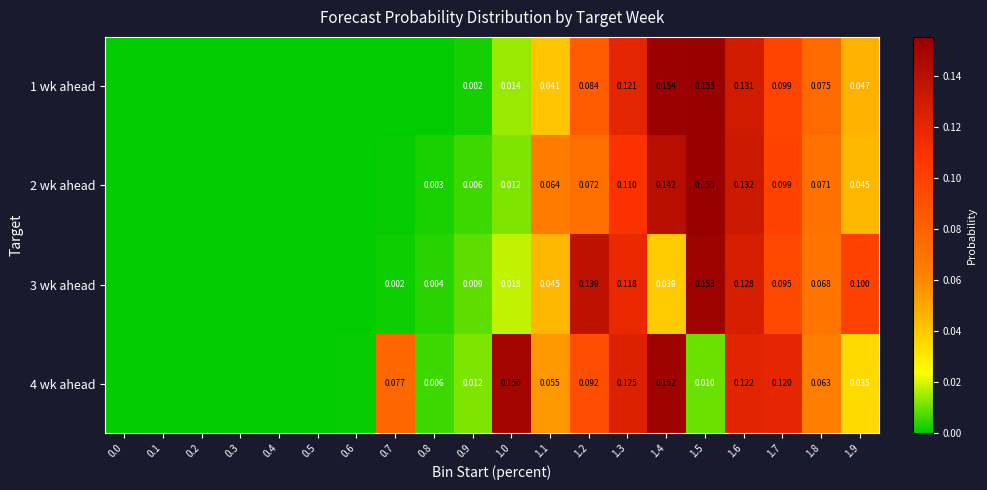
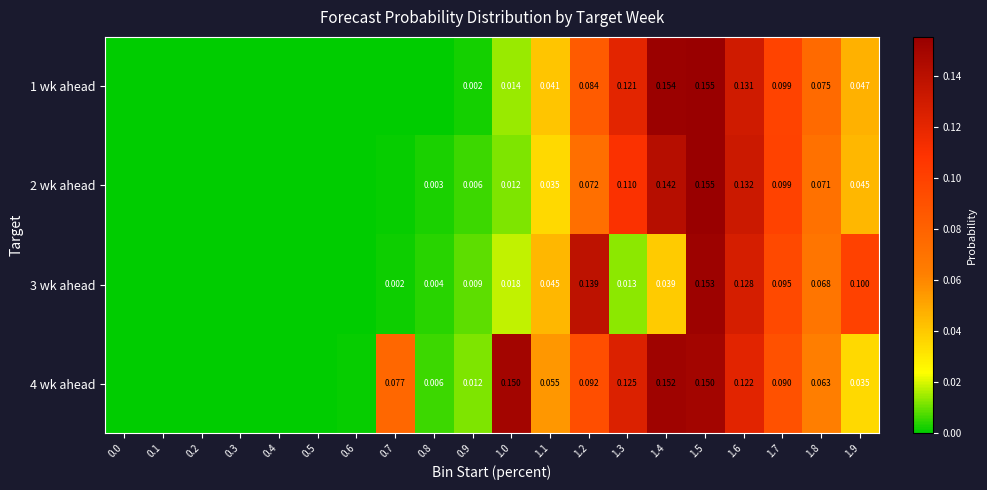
  {
    "1 wk ahead": {
      "0.9": 0.002,
      "1.0": 0.014,
      "1.1": 0.041,
      "1.2": 0.084,
      "1.3": 0.121,
      "1.4": 0.154,
      "1.5": 0.155,
      "1.6": 0.131,
      "1.7": 0.099,
      "1.8": 0.075,
      "1.9": 0.047
    },
    "2 wk ahead": {
      "0.8": 0.003,
      "0.9": 0.006,
      "1.0": 0.012,
-     "1.1": 0.064,
+     "1.1": 0.035,
      "1.2": 0.072,
      "1.3": 0.110,
      "1.4": 0.142,
      "1.5": 0.155,
      "1.6": 0.132,
      "1.7": 0.099,
      "1.8": 0.071,
      "1.9": 0.045
    },
    "3 wk ahead": {
      "0.7": 0.002,
      "0.8": 0.004,
      "0.9": 0.009,
      "1.0": 0.018,
      "1.1": 0.045,
      "1.2": 0.139,
-     "1.3": 0.118,
+     "1.3": 0.013,
      "1.4": 0.039,
      "1.5": 0.153,
      "1.6": 0.128,
      "1.7": 0.095,
      "1.8": 0.068,
      "1.9": 0.100
    },
    "4 wk ahead": {
      "0.7": 0.077,
      "0.8": 0.006,
      "0.9": 0.012,
      "1.0": 0.150,
      "1.1": 0.055,
      "1.2": 0.092,
      "1.3": 0.125,
      "1.4": 0.152,
-     "1.5": 0.010,
+     "1.5": 0.150,
      "1.6": 0.122,
-     "1.7": 0.120,
+     "1.7": 0.090,
      "1.8": 0.063,
      "1.9": 0.035
    }
  }
